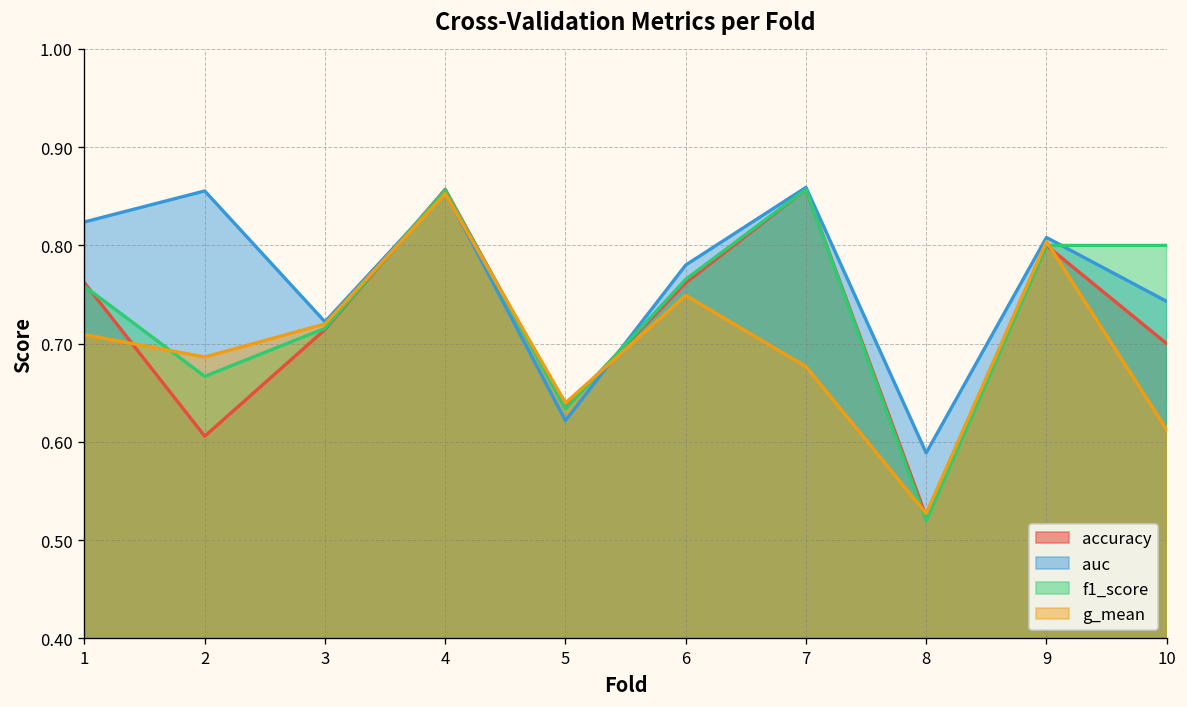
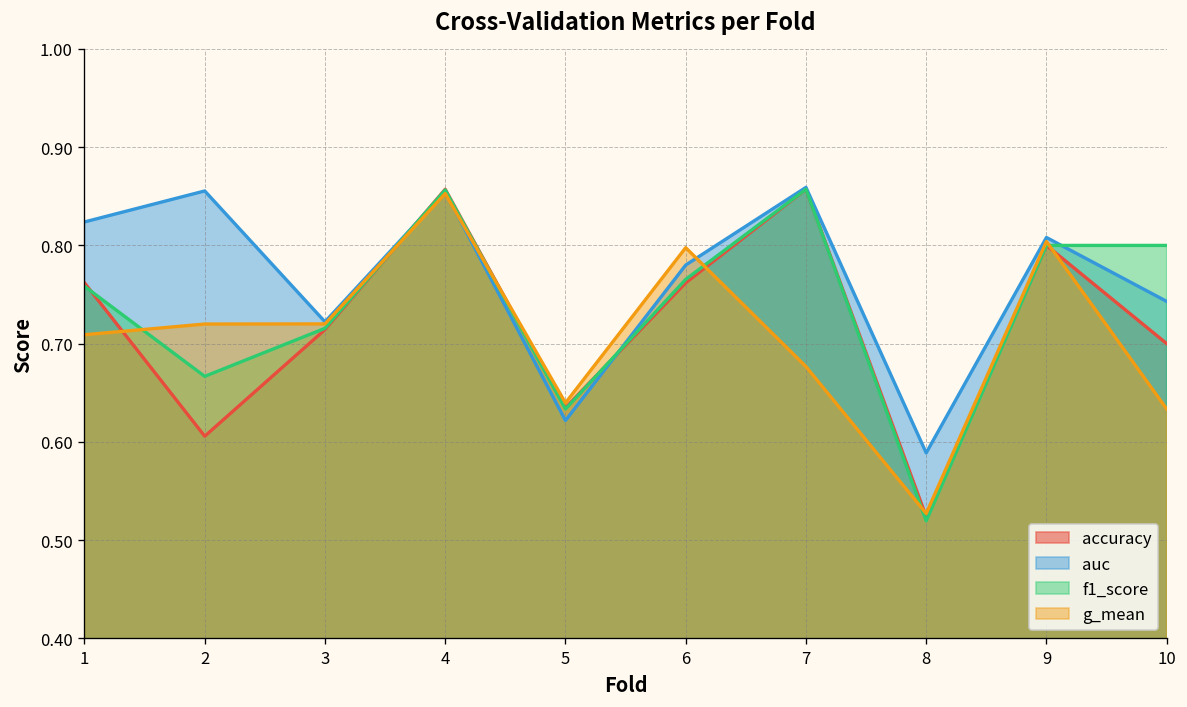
  {
    "accuracy": {
      "1": 0.76,
      "2": 0.61,
      "6": 0.76,
      "8": 0.52,
      "10": 0.70
    },
    "auc": {
      "1": 0.82,
      "2": 0.86,
      "5": 0.62,
      "6": 0.78,
      "8": 0.59,
      "9": 0.81,
      "10": 0.74
    },
    "f1_score": {
      "1": 0.76,
      "2": 0.67,
      "6": 0.77,
      "8": 0.52,
      "10": 0.80
    },
    "g_mean": {
      "1": 0.71,
-     "2": 0.69,
+     "2": 0.72,
      "5": 0.64,
-     "6": 0.75,
+     "6": 0.80,
      "7": 0.68,
      "8": 0.53,
      "9": 0.80,
-     "10": 0.61
+     "10": 0.63
    }
  }
